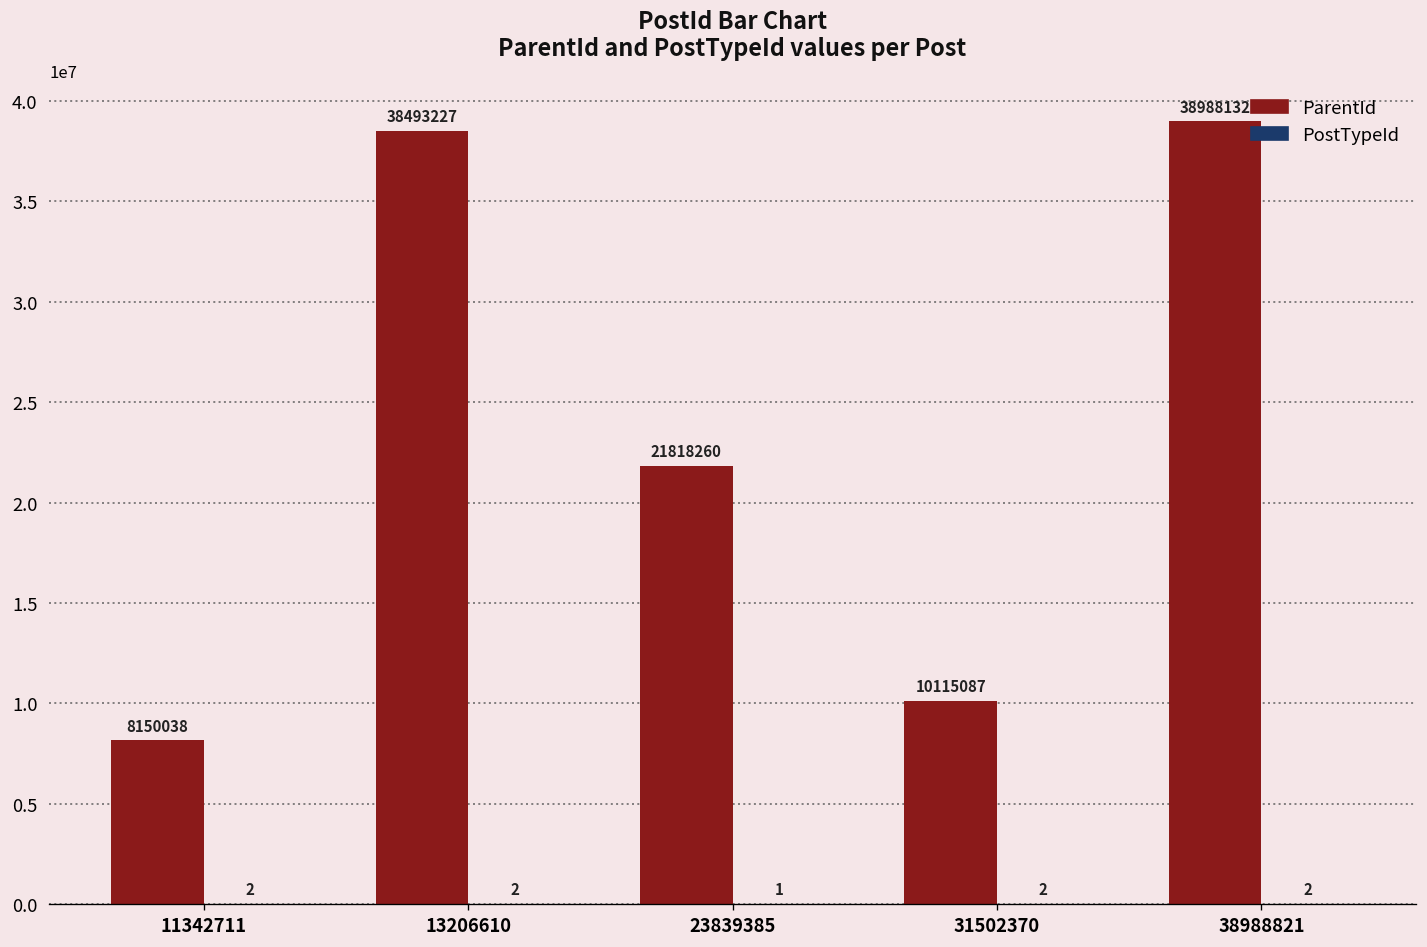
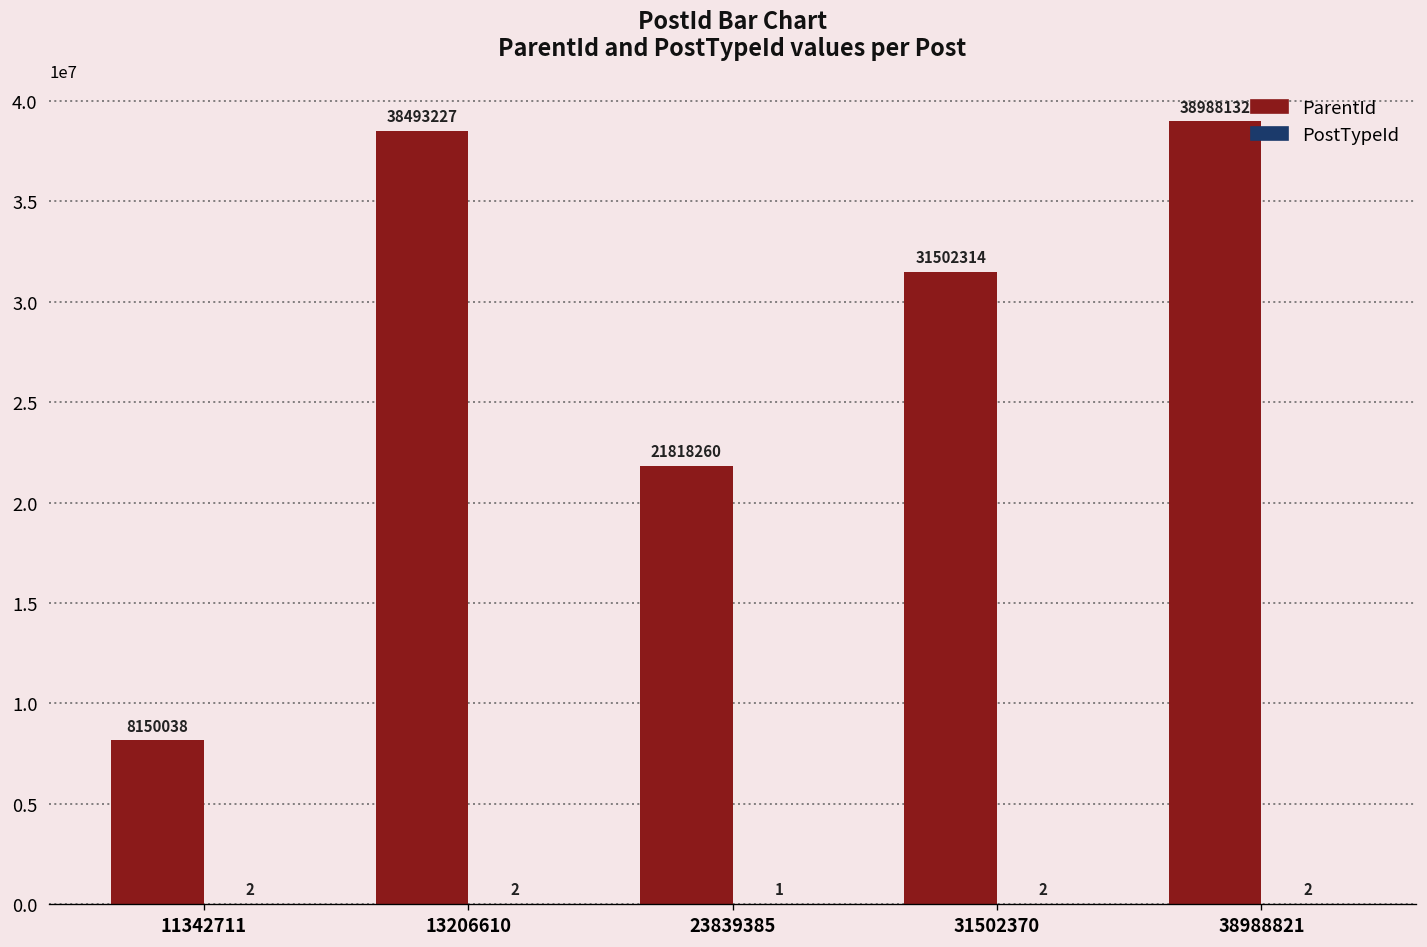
  {
    "ParentId": {
      "11342711": 8150038,
      "13206610": 38493227,
      "23839385": 21818260,
-     "31502370": 10115087,
+     "31502370": 31502314,
      "38988821": 38988132
    },
    "PostTypeId": {
      "11342711": 2,
      "13206610": 2,
      "23839385": 1,
      "31502370": 2,
      "38988821": 2
    }
  }
